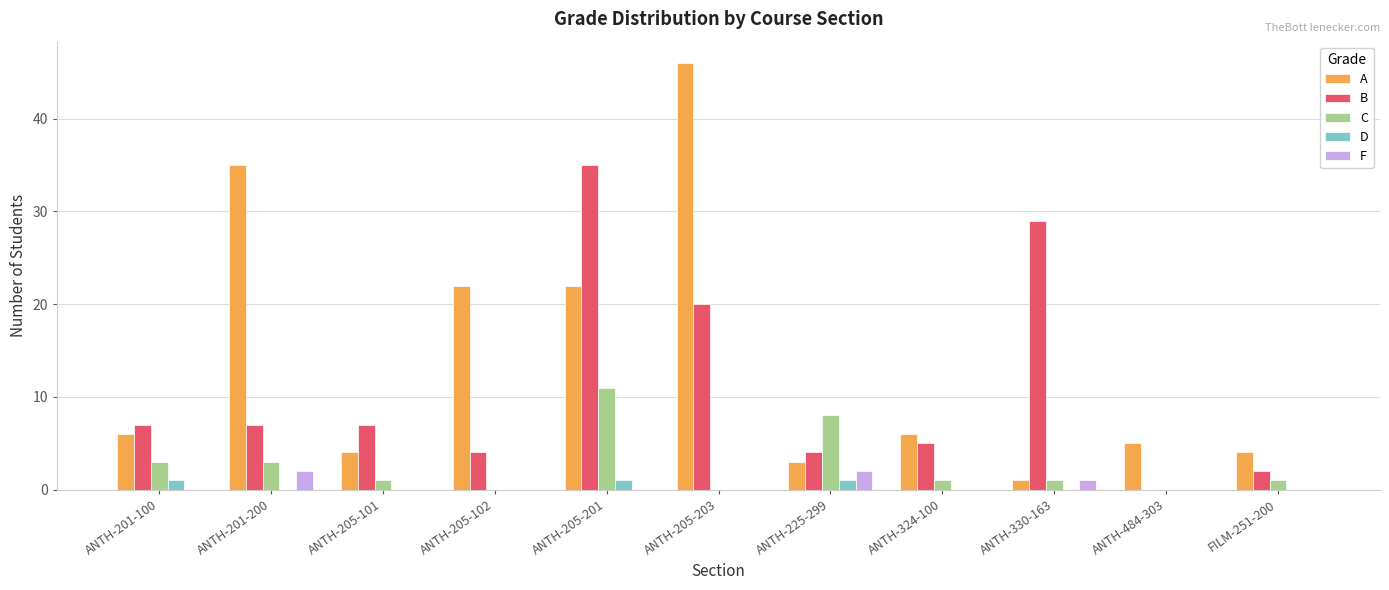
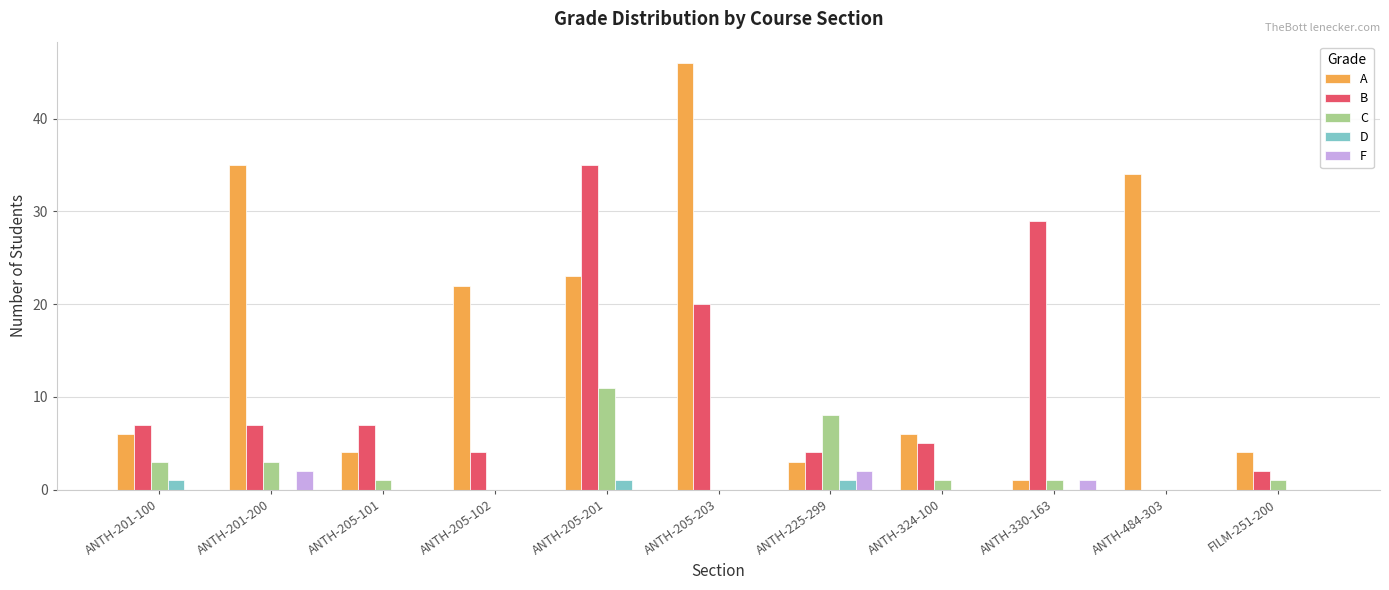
  {
    "A": {
      "ANTH-201-100": 6,
      "ANTH-201-200": 35,
      "ANTH-205-101": 4,
      "ANTH-205-102": 22,
-     "ANTH-205-201": 22,
+     "ANTH-205-201": 23,
      "ANTH-205-203": 46,
      "ANTH-225-299": 3,
      "ANTH-324-100": 6,
      "ANTH-330-163": 1,
-     "ANTH-484-303": 5,
+     "ANTH-484-303": 34,
      "FILM-251-200": 4
    },
    "B": {
      "ANTH-201-100": 7,
      "ANTH-201-200": 7,
      "ANTH-205-101": 7,
      "ANTH-205-102": 4,
      "ANTH-205-201": 35,
      "ANTH-205-203": 20,
      "ANTH-225-299": 4,
      "ANTH-324-100": 5,
      "ANTH-330-163": 29,
      "ANTH-484-303": 0,
      "FILM-251-200": 2
    },
    "C": {
      "ANTH-201-100": 3,
      "ANTH-201-200": 3,
      "ANTH-205-101": 1,
      "ANTH-205-102": 0,
      "ANTH-205-201": 11,
      "ANTH-205-203": 0,
      "ANTH-225-299": 8,
      "ANTH-324-100": 1,
      "ANTH-330-163": 1,
      "ANTH-484-303": 0,
      "FILM-251-200": 1
    },
    "D": {
      "ANTH-201-100": 1,
      "ANTH-201-200": 0,
      "ANTH-205-101": 0,
      "ANTH-205-102": 0,
      "ANTH-205-201": 1,
      "ANTH-205-203": 0,
      "ANTH-225-299": 1,
      "ANTH-324-100": 0,
      "ANTH-330-163": 0,
      "ANTH-484-303": 0,
      "FILM-251-200": 0
    },
    "F": {
      "ANTH-201-100": 0,
      "ANTH-201-200": 2,
      "ANTH-205-101": 0,
      "ANTH-205-102": 0,
      "ANTH-205-201": 0,
      "ANTH-205-203": 0,
      "ANTH-225-299": 2,
      "ANTH-324-100": 0,
      "ANTH-330-163": 1,
      "ANTH-484-303": 0,
      "FILM-251-200": 0
    }
  }
